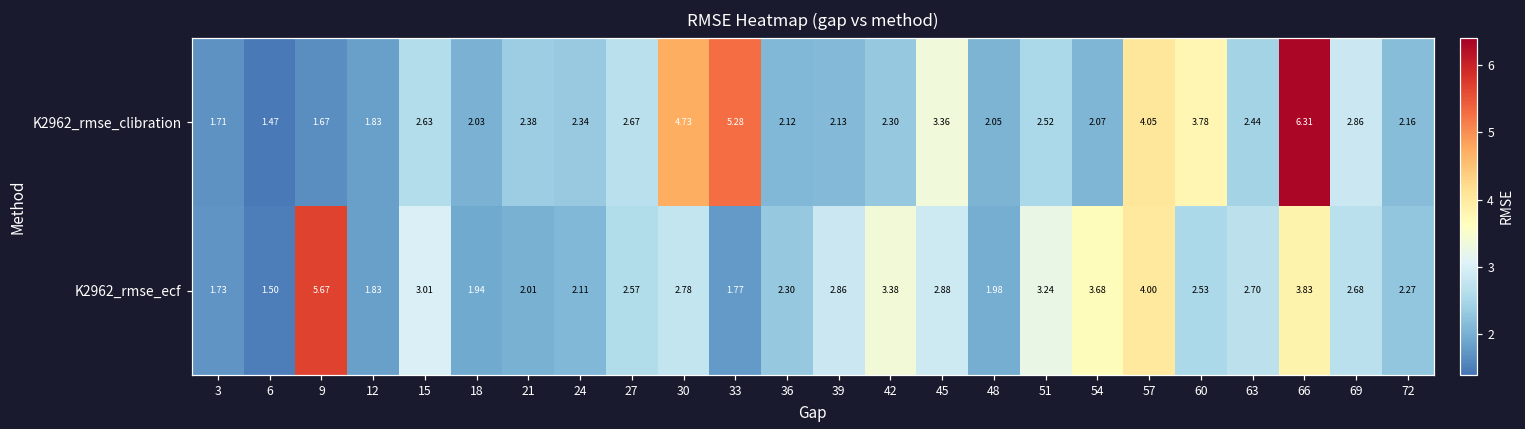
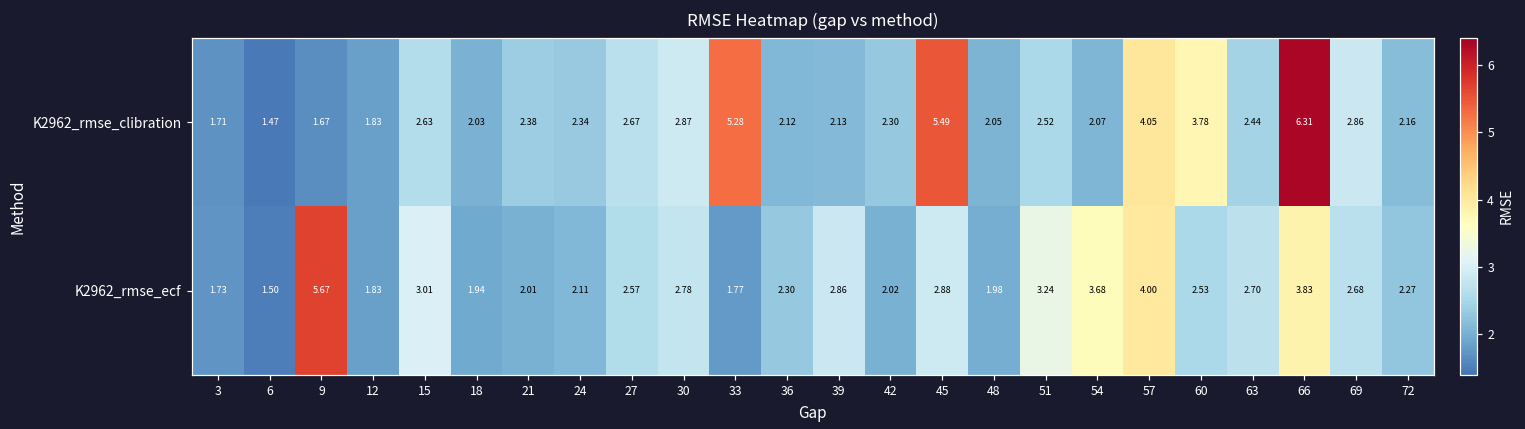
  {
    "K2962_rmse_clibration": {
      "3": 1.71,
      "6": 1.47,
      "9": 1.67,
      "12": 1.83,
      "15": 2.63,
      "18": 2.03,
      "21": 2.38,
      "24": 2.34,
      "27": 2.67,
-     "30": 4.73,
+     "30": 2.87,
      "33": 5.28,
      "36": 2.12,
      "39": 2.13,
      "42": 2.30,
-     "45": 3.36,
+     "45": 5.49,
      "48": 2.05,
      "51": 2.52,
      "54": 2.07,
      "57": 4.05,
      "60": 3.78,
      "63": 2.44,
      "66": 6.31,
      "69": 2.86,
      "72": 2.16
    },
    "K2962_rmse_ecf": {
      "3": 1.73,
      "6": 1.50,
      "9": 5.67,
      "12": 1.83,
      "15": 3.01,
      "18": 1.94,
      "21": 2.01,
      "24": 2.11,
      "27": 2.57,
      "30": 2.78,
      "33": 1.77,
      "36": 2.30,
      "39": 2.86,
-     "42": 3.38,
+     "42": 2.02,
      "45": 2.88,
      "48": 1.98,
      "51": 3.24,
      "54": 3.68,
      "57": 4.00,
      "60": 2.53,
      "63": 2.70,
      "66": 3.83,
      "69": 2.68,
      "72": 2.27
    }
  }
